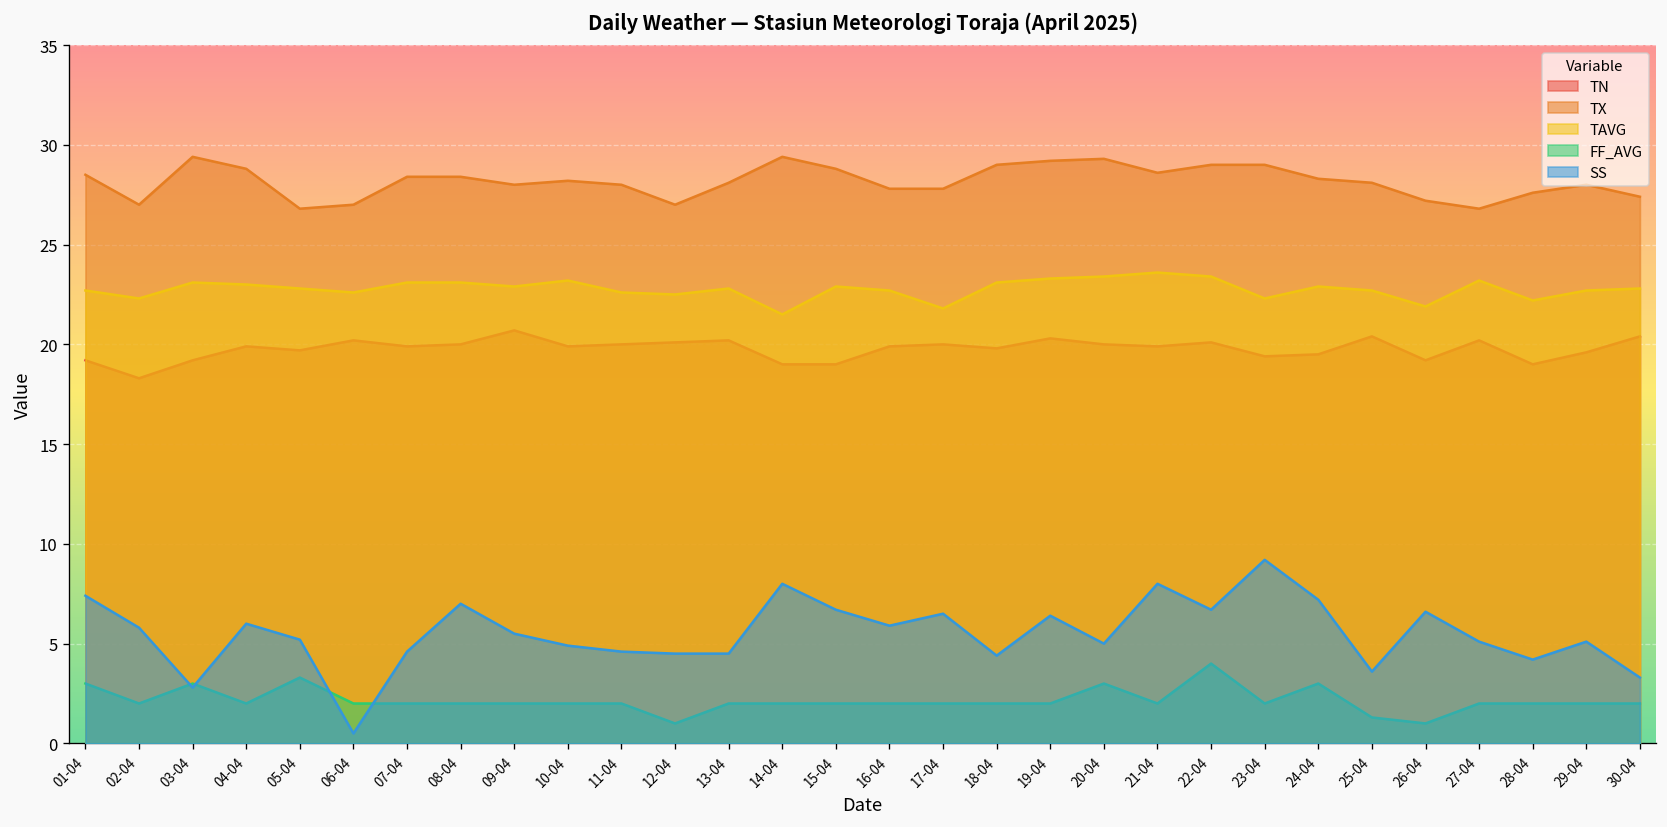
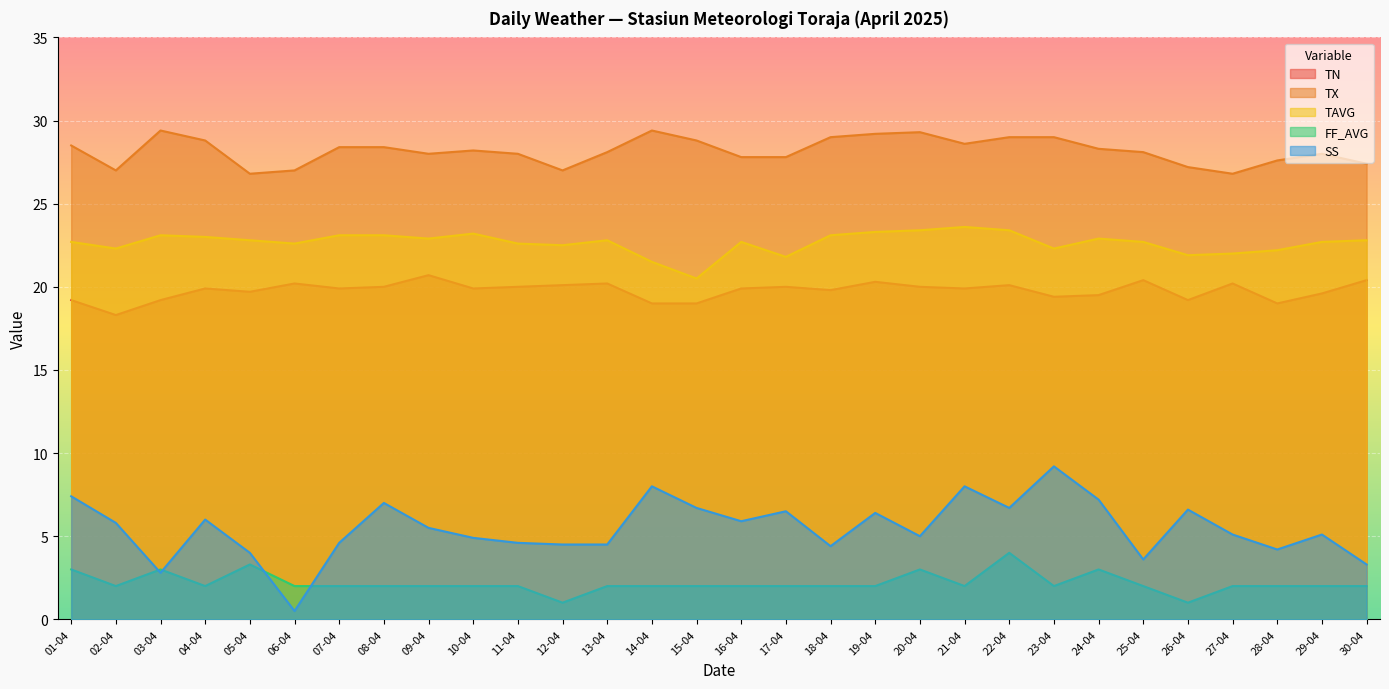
  {
    "TAVG": {
      "01-04": 22.7,
      "02-04": 22.3,
      "03-04": 23.1,
      "04-04": 23.0,
      "05-04": 22.8,
      "06-04": 22.6,
      "07-04": 23.1,
      "08-04": 23.1,
      "09-04": 22.9,
      "10-04": 23.2,
      "11-04": 22.6,
      "12-04": 22.5,
      "13-04": 22.8,
      "14-04": 21.5,
-     "15-04": 22.9,
+     "15-04": 20.5,
      "16-04": 22.7,
      "17-04": 21.8,
      "18-04": 23.1,
      "19-04": 23.3,
      "20-04": 23.4,
      "21-04": 23.6,
      "22-04": 23.4,
      "23-04": 22.3,
      "24-04": 22.9,
      "25-04": 22.7,
      "26-04": 21.9,
-     "27-04": 23.2,
+     "27-04": 22.0,
      "28-04": 22.2,
      "29-04": 22.7,
      "30-04": 22.8
    },
    "FF_AVG": {
      "01-04": 3.0,
      "02-04": 2.0,
      "03-04": 3.0,
      "04-04": 2.0,
      "05-04": 3.3,
      "06-04": 2.0,
      "07-04": 2.0,
      "08-04": 2.0,
      "09-04": 2.0,
      "10-04": 2.0,
      "11-04": 2.0,
      "12-04": 1.0,
      "13-04": 2.0,
      "14-04": 2.0,
      "15-04": 2.0,
      "16-04": 2.0,
      "17-04": 2.0,
      "18-04": 2.0,
      "19-04": 2.0,
      "20-04": 3.0,
      "21-04": 2.0,
      "22-04": 4.0,
      "23-04": 2.0,
      "24-04": 3.0,
-     "25-04": 1.3,
+     "25-04": 2.0,
      "26-04": 1.0,
      "27-04": 2.0,
      "28-04": 2.0,
      "29-04": 2.0,
      "30-04": 2.0
    },
    "SS": {
      "01-04": 7.4,
      "02-04": 5.8,
      "03-04": 2.8,
      "04-04": 6.0,
-     "05-04": 5.2,
+     "05-04": 4.0,
      "06-04": 0.5,
      "07-04": 4.6,
      "08-04": 7.0,
      "09-04": 5.5,
      "10-04": 4.9,
      "11-04": 4.6,
      "12-04": 4.5,
      "13-04": 4.5,
      "14-04": 8.0,
      "15-04": 6.7,
      "16-04": 5.9,
      "17-04": 6.5,
      "18-04": 4.4,
      "19-04": 6.4,
      "20-04": 5.0,
      "21-04": 8.0,
      "22-04": 6.7,
      "23-04": 9.2,
      "24-04": 7.2,
      "25-04": 3.6,
      "26-04": 6.6,
      "27-04": 5.1,
      "28-04": 4.2,
      "29-04": 5.1,
      "30-04": 3.3
    }
  }
